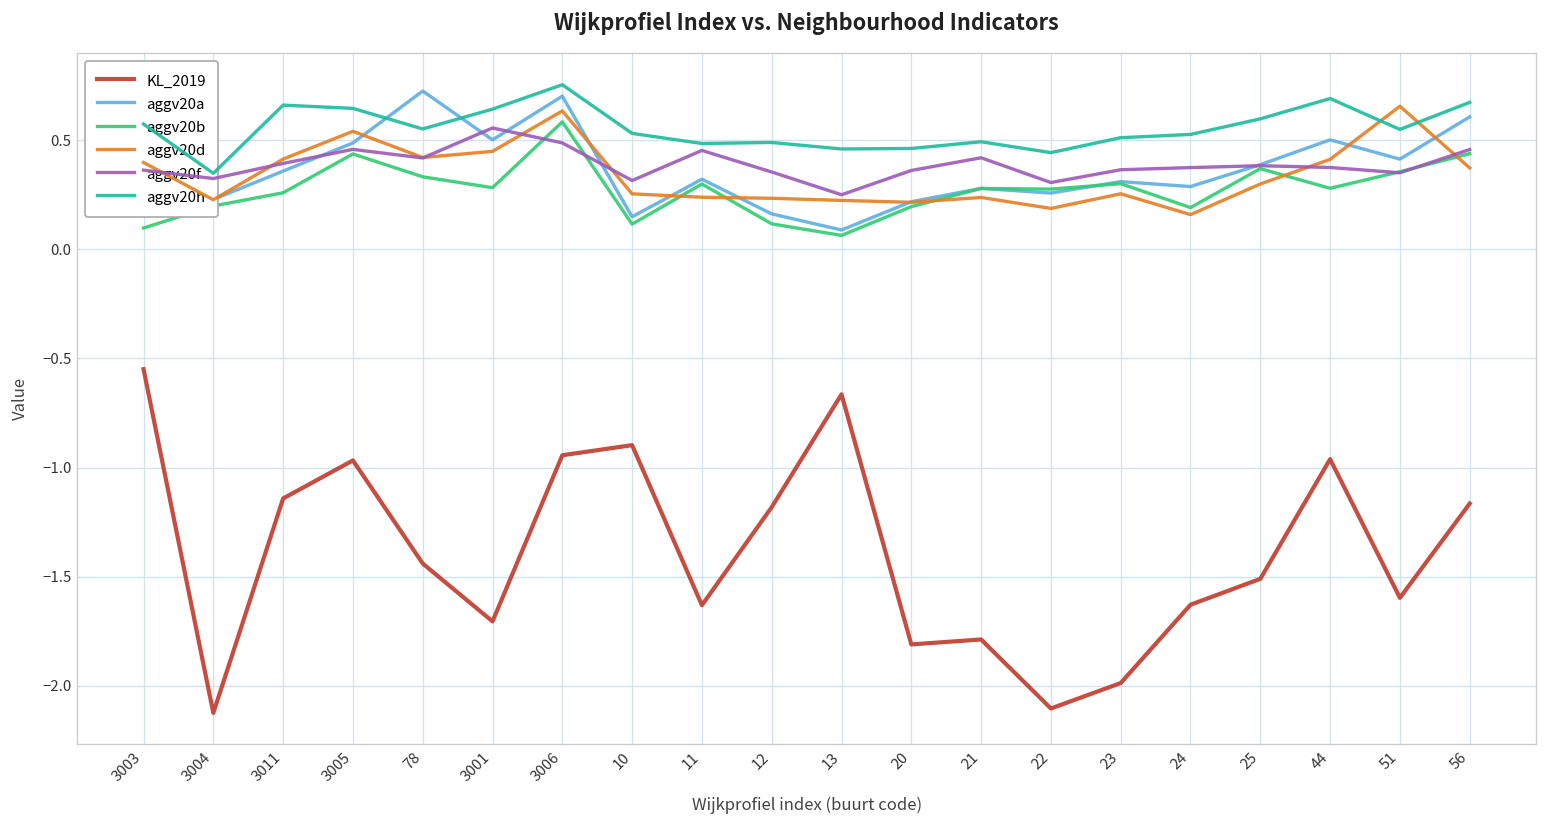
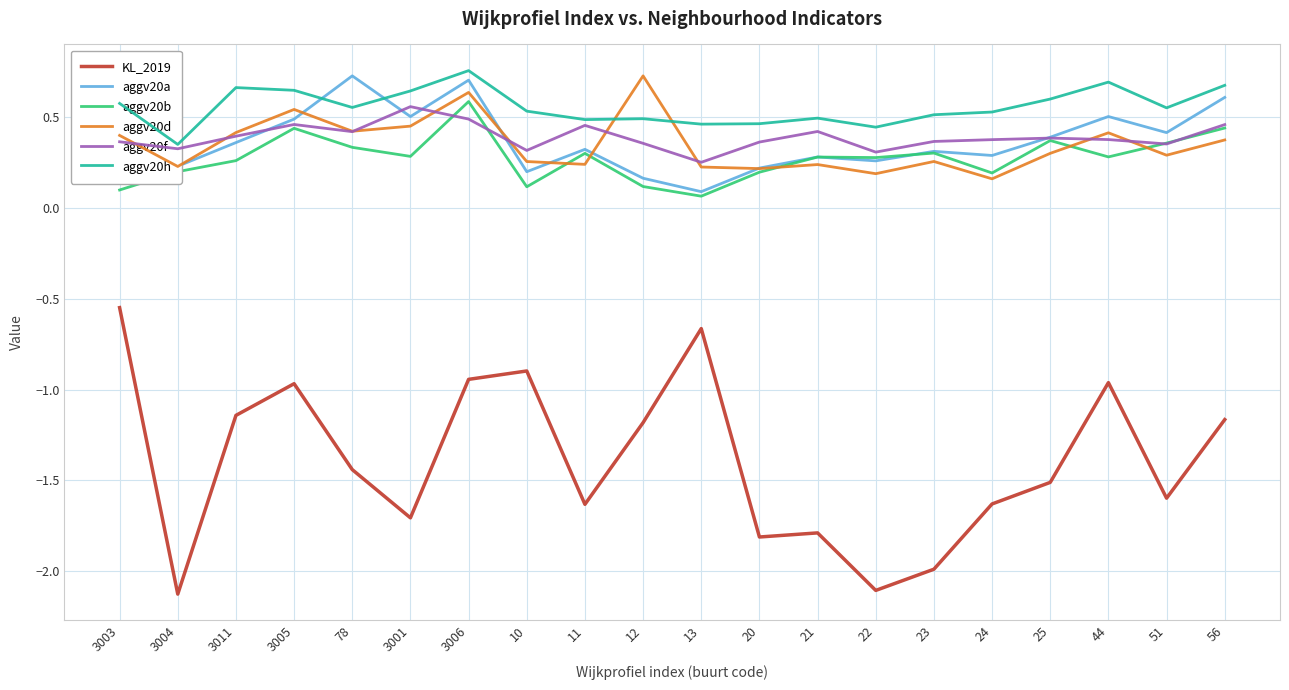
  {
    "KL_2019": {
      "3003": -0.55,
      "3004": -2.13,
      "3011": -1.14,
      "3005": -0.97,
      "78": -1.44,
      "3001": -1.71,
      "3006": -0.94,
      "10": -0.90,
      "11": -1.63,
      "12": -1.18,
      "13": -0.66,
      "20": -1.81,
      "21": -1.79,
      "22": -2.10,
      "23": -1.99,
      "24": -1.63,
      "25": -1.51,
      "44": -0.96,
      "51": -1.60,
      "56": -1.17
    },
    "aggv20a": {
      "3011": 0.36,
      "3005": 0.49,
      "78": 0.73,
      "3001": 0.50,
      "3006": 0.70,
-     "10": 0.15,
+     "10": 0.20,
      "11": 0.32,
      "12": 0.16,
      "13": 0.09,
      "22": 0.26,
      "24": 0.29,
      "44": 0.50,
      "51": 0.41,
      "56": 0.61
    },
    "aggv20d": {
      "3011": 0.41,
      "3005": 0.54,
      "3001": 0.45,
      "3006": 0.64,
      "10": 0.25,
      "11": 0.24,
-     "12": 0.23,
+     "12": 0.73,
      "13": 0.22,
      "21": 0.24,
      "22": 0.19,
      "23": 0.26,
      "24": 0.16,
      "25": 0.30,
      "44": 0.41,
-     "51": 0.66,
+     "51": 0.29,
      "56": 0.37
    },
    "aggv20f": {
      "3011": 0.39,
      "3005": 0.46,
      "3001": 0.56,
      "3006": 0.49,
      "10": 0.32,
      "11": 0.45,
      "12": 0.36,
      "13": 0.25,
      "20": 0.36,
      "21": 0.42,
      "22": 0.31,
      "23": 0.37,
      "24": 0.38,
      "44": 0.38,
      "56": 0.46
    }
  }
